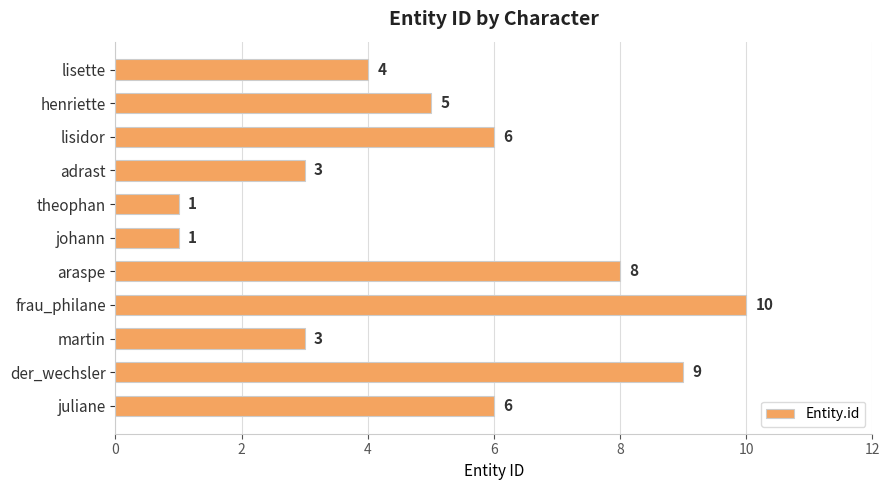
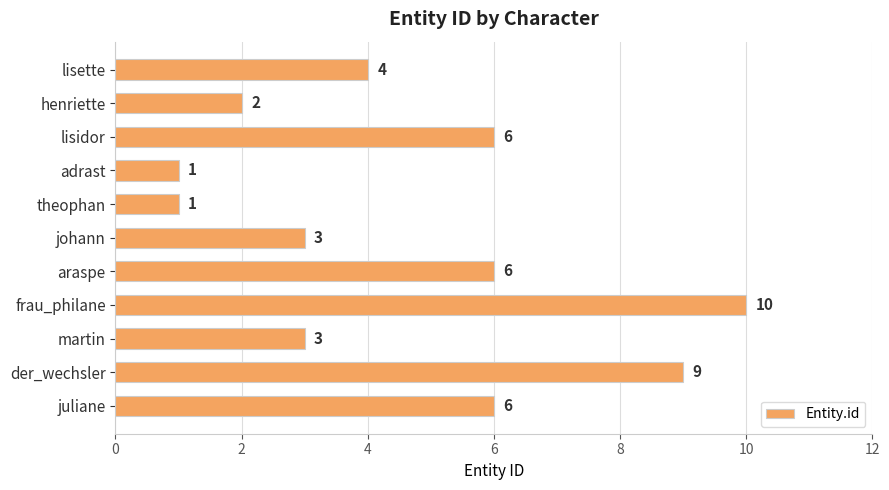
  {
    "lisette": 4,
-   "henriette": 5,
+   "henriette": 2,
    "lisidor": 6,
-   "adrast": 3,
+   "adrast": 1,
    "theophan": 1,
-   "johann": 1,
-   "araspe": 8,
+   "johann": 3,
+   "araspe": 6,
    "frau_philane": 10,
    "martin": 3,
    "der_wechsler": 9,
    "juliane": 6
  }
